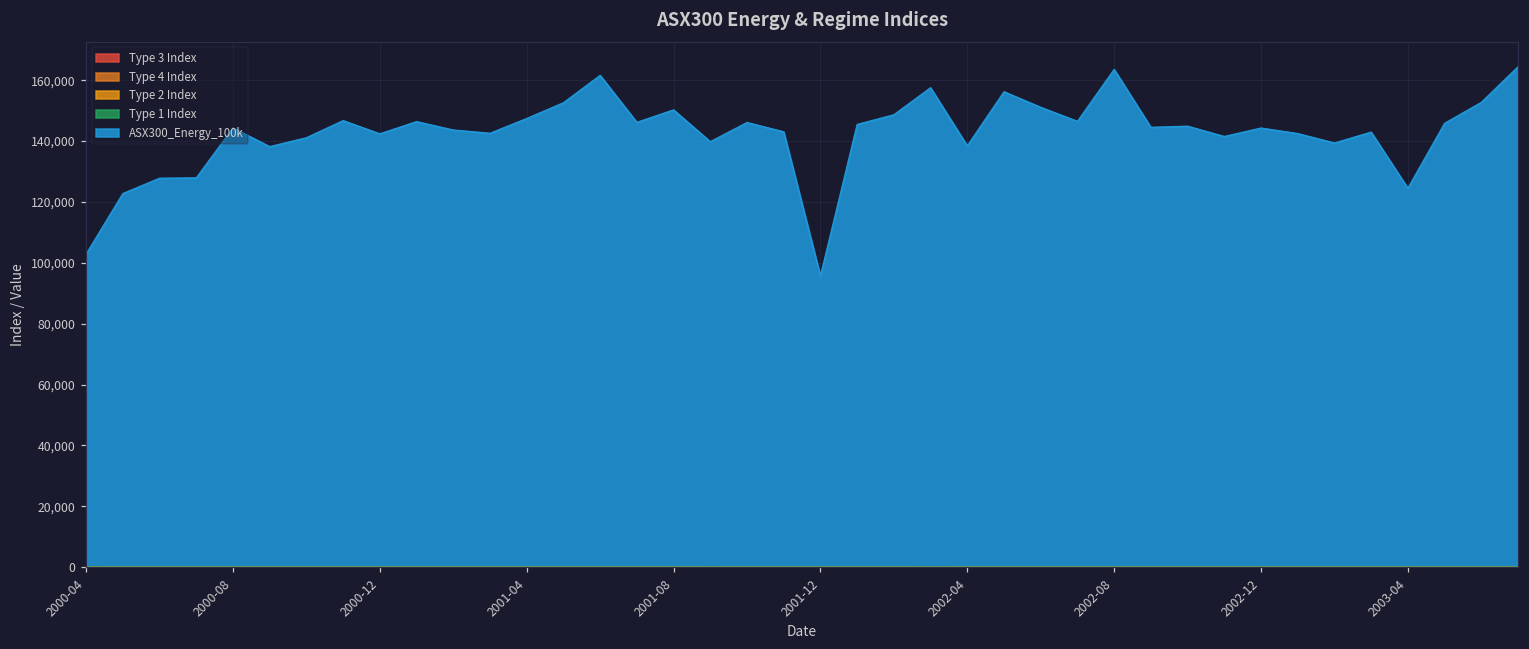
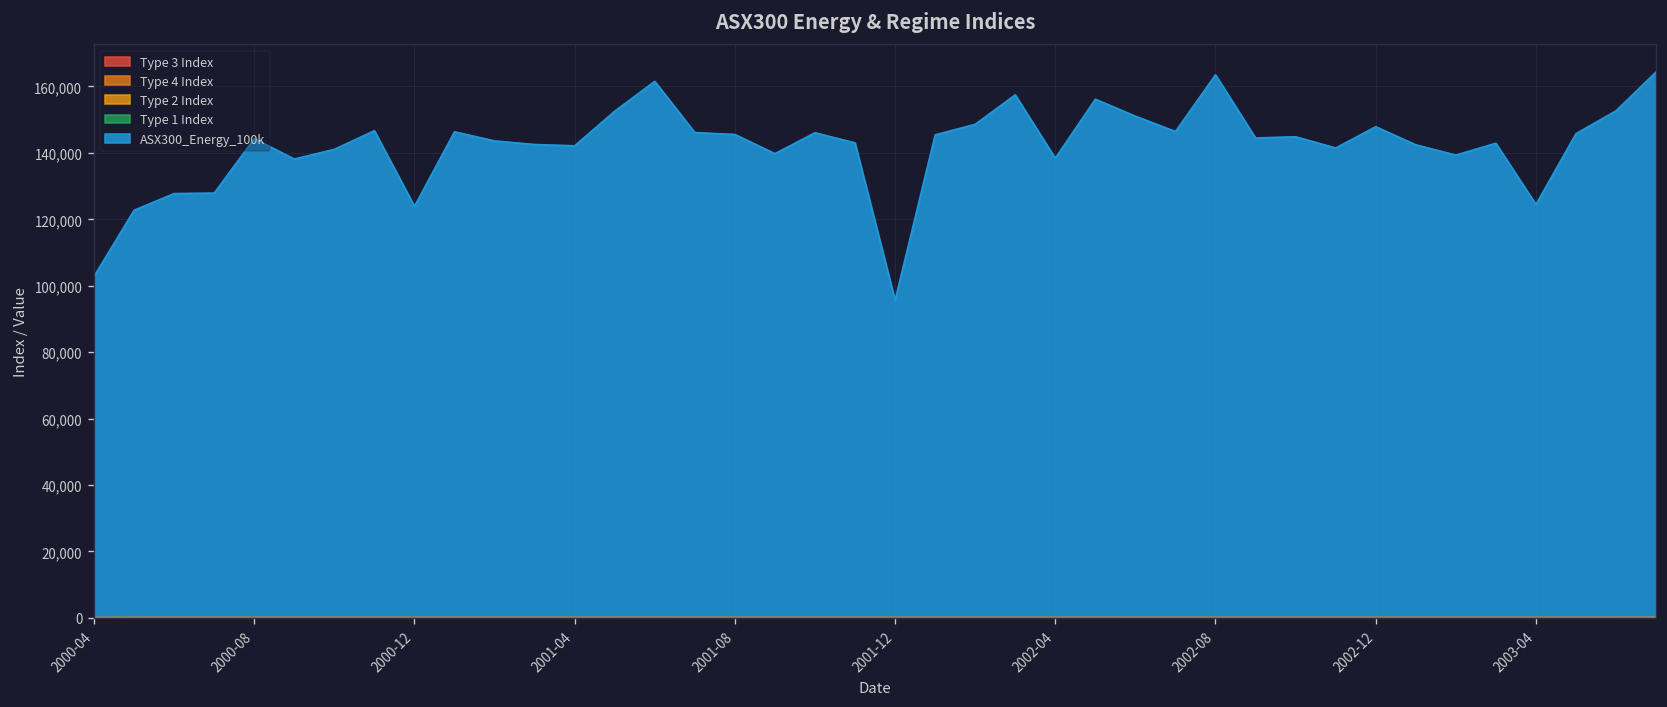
  {
    "Type 1 Index": {
      "2000-04": "0",
      "2000-08": "0",
      "2000-12": "0",
      "2001-04": "0",
      "2001-08": "0",
      "2001-12": "0",
      "2002-04": "0",
      "2002-08": "0",
      "2002-12": "0",
      "2003-04": "0"
    },
    "ASX300_Energy_100k": {
      "2000-04": "103,000",
-     "2000-12": "142,000",
-     "2001-04": "147,000",
-     "2001-08": "150,000",
+     "2000-12": "124,000",
+     "2001-04": "142,000",
+     "2001-08": "146,000",
      "2001-12": "96,000",
      "2002-04": "138,000",
      "2002-08": "164,000",
-     "2002-12": "144,000",
+     "2002-12": "148,000",
      "2003-04": "125,000"
    }
  }
